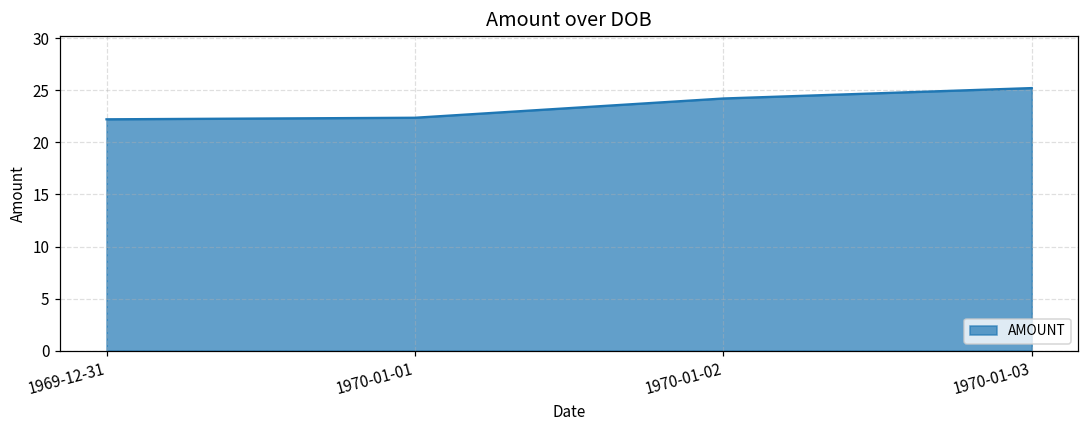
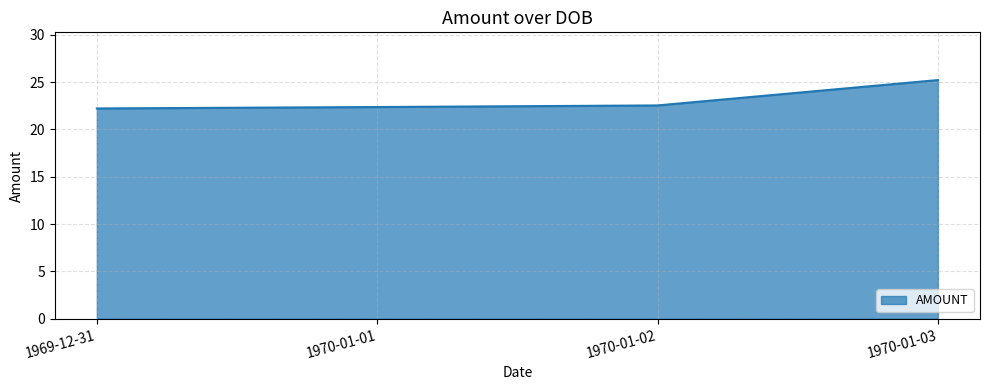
  {
    "1969-12-31": 22,
    "1970-01-01": 22,
-   "1970-01-02": 24,
+   "1970-01-02": 23,
    "1970-01-03": 25
  }
